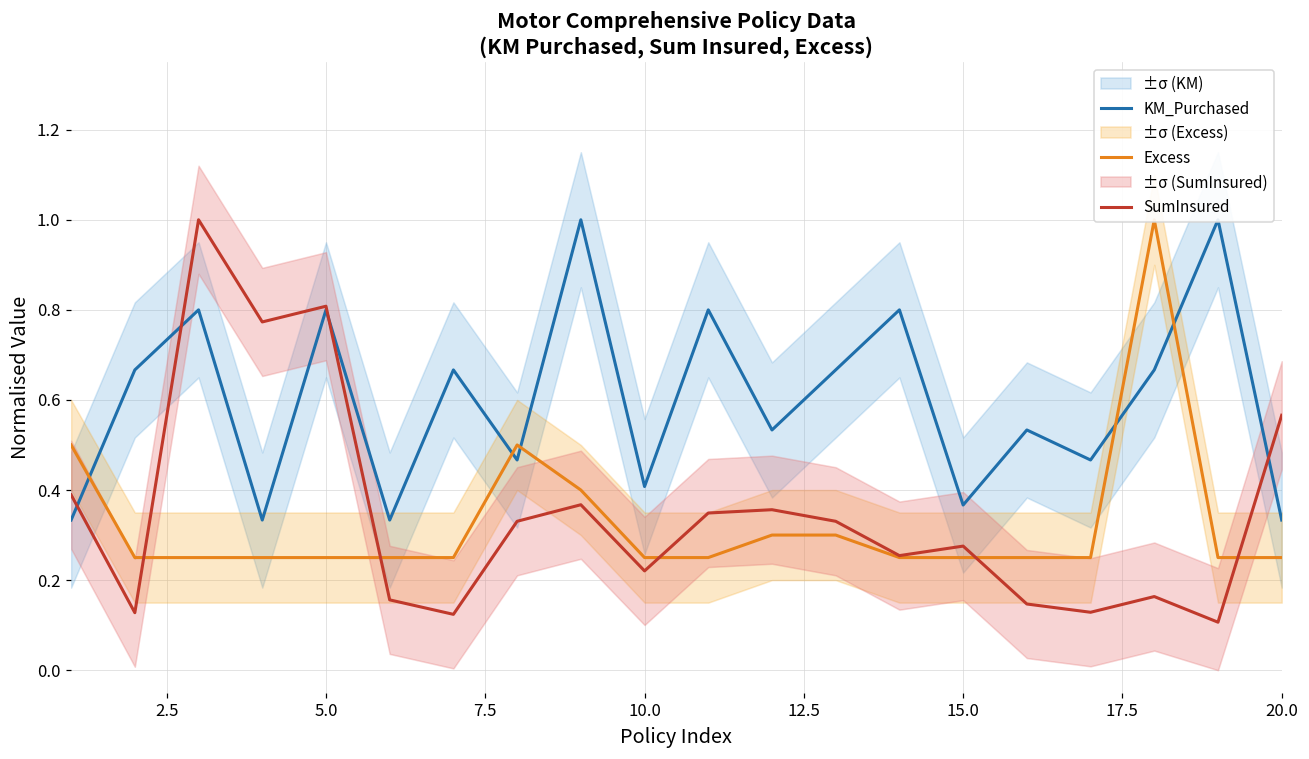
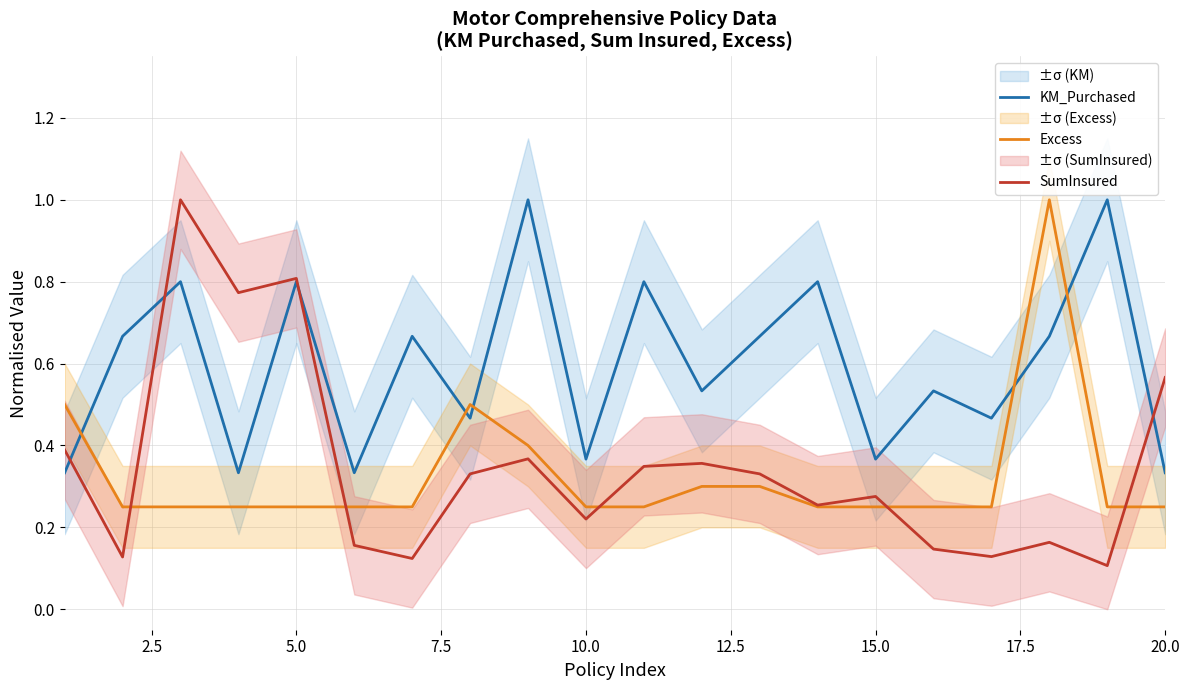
  {
    "KM_Purchased": {
      "5.0": 0.80,
-     "10.0": 0.41,
+     "10.0": 0.37,
      "15.0": 0.37,
      "20.0": 0.33
    },
    "SumInsured": {
      "5.0": 0.81,
      "10.0": 0.22,
      "15.0": 0.28,
      "20.0": 0.57
    }
  }
